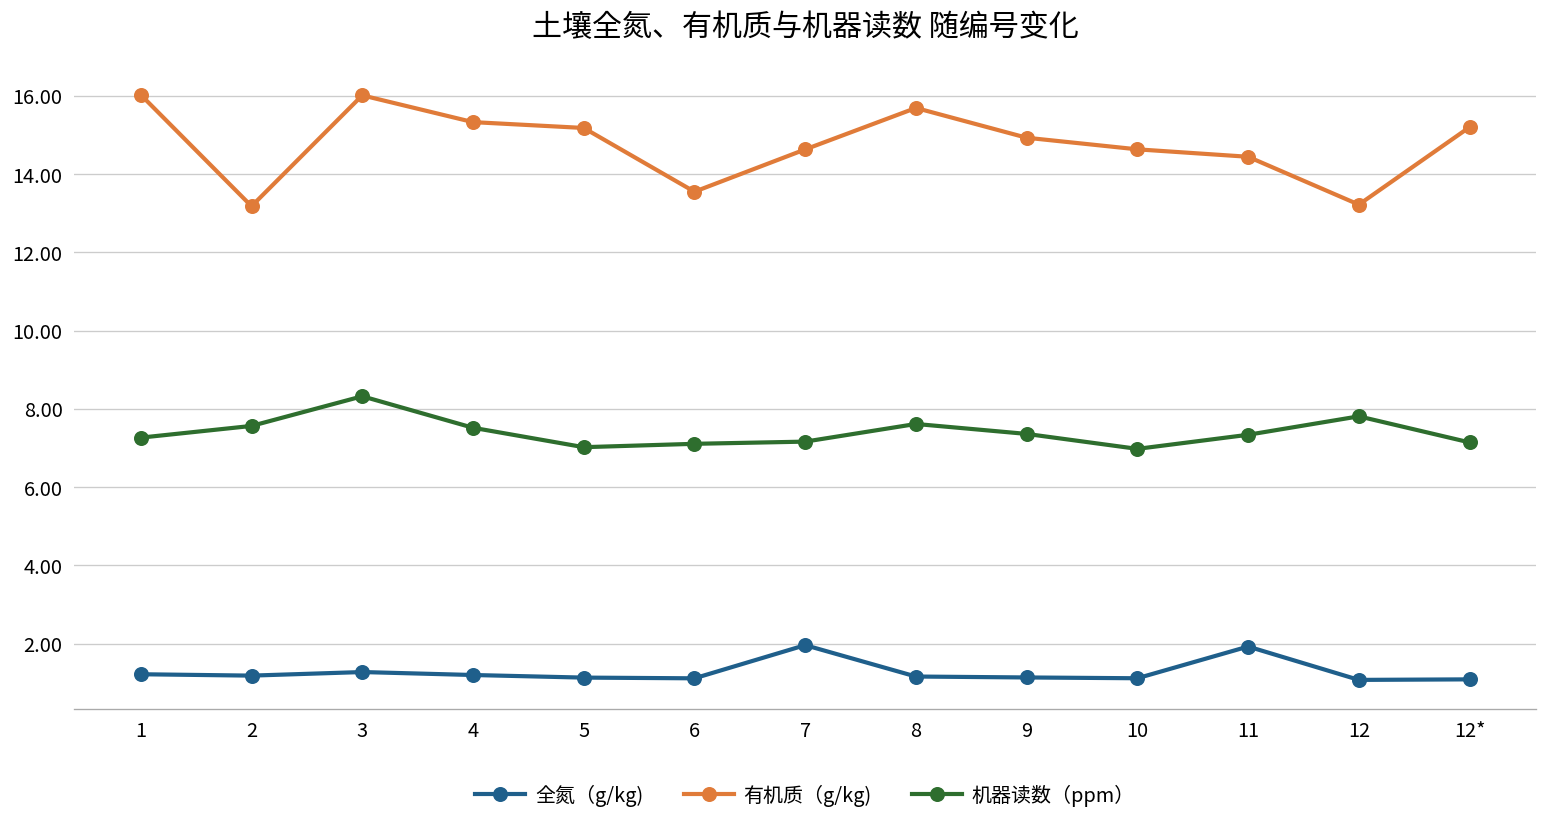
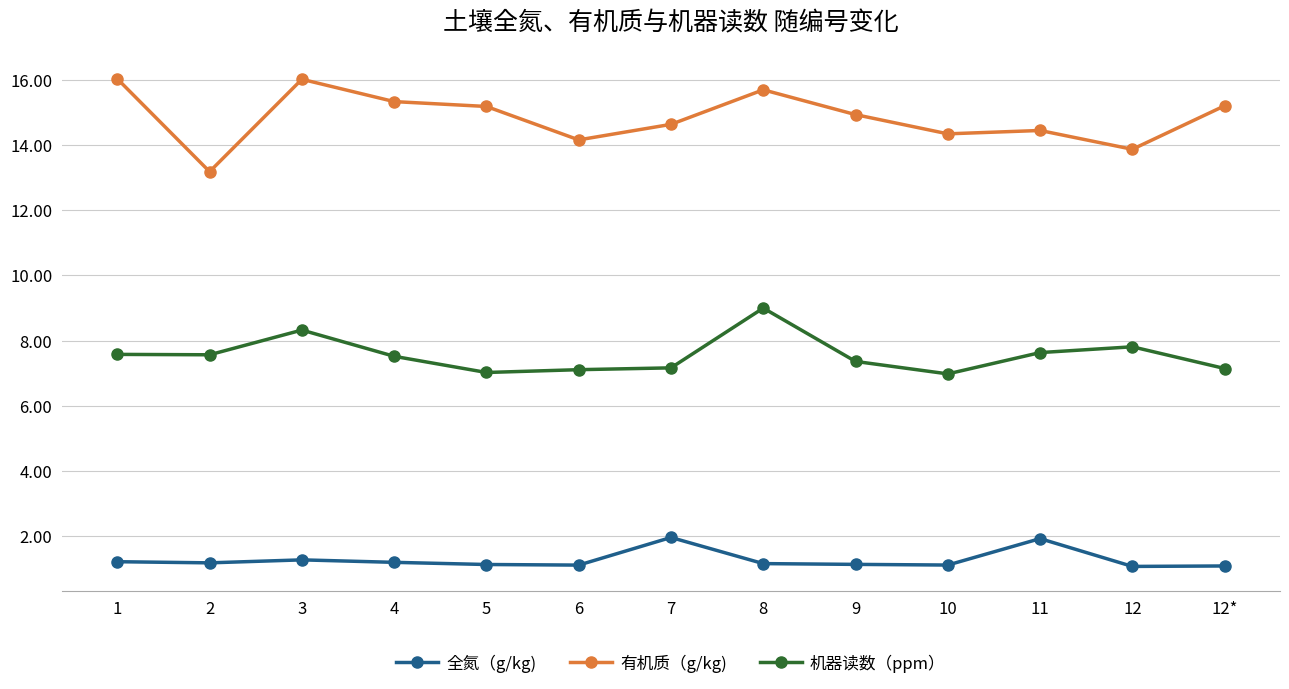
  {
    "全氮（g/kg)": {
      "1": 1.2,
      "2": 1.2,
      "3": 1.3,
      "4": 1.2,
      "5": 1.1,
      "6": 1.1,
      "7": 2.0,
      "8": 1.2,
      "9": 1.1,
      "10": 1.1,
      "11": 1.9,
      "12": 1.1,
      "12*": 1.1
    },
    "有机质（g/kg)": {
      "1": 16.0,
      "2": 13.2,
      "3": 16.0,
      "4": 15.3,
      "5": 15.2,
-     "6": 13.5,
+     "6": 14.2,
      "7": 14.6,
      "8": 15.7,
      "9": 14.9,
-     "10": 14.6,
+     "10": 14.3,
      "11": 14.4,
-     "12": 13.2,
+     "12": 13.9,
      "12*": 15.2
    },
    "机器读数（ppm）": {
-     "1": 7.3,
+     "1": 7.6,
      "2": 7.6,
      "3": 8.3,
      "4": 7.5,
      "5": 7.0,
      "6": 7.1,
      "7": 7.2,
-     "8": 7.6,
+     "8": 9.0,
      "9": 7.4,
      "10": 7.0,
-     "11": 7.3,
+     "11": 7.6,
      "12": 7.8,
      "12*": 7.1
    }
  }
